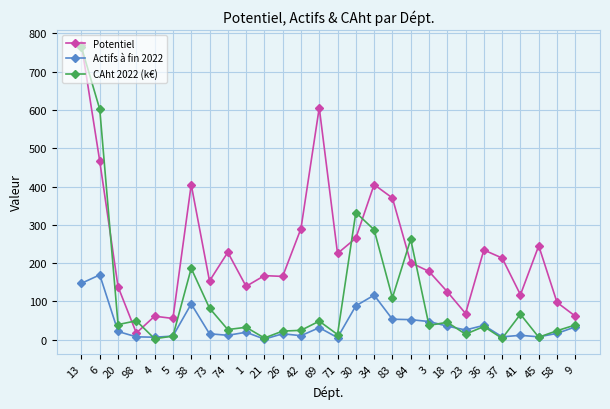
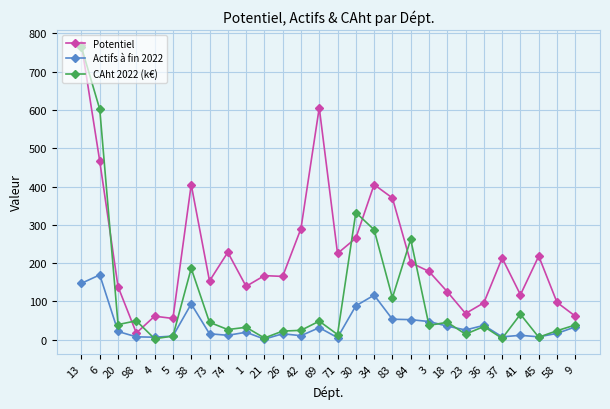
  {
    "Potentiel": {
      "6": 470,
      "20": 140,
      "98": 20,
      "4": 60,
      "5": 60,
      "38": 410,
      "73": 150,
      "74": 230,
      "1": 140,
      "21": 170,
      "26": 170,
      "42": 290,
      "69": 610,
      "71": 230,
      "30": 270,
      "34": 410,
      "83": 370,
      "84": 200,
      "3": 180,
      "18": 130,
      "23": 70,
-     "36": 230,
+     "36": 100,
      "37": 210,
      "41": 120,
-     "45": 250,
+     "45": 220,
      "58": 100,
      "9": 60
    },
    "Actifs à fin 2022": {
      "13": 150,
      "6": 170,
      "20": 20,
      "98": 10,
      "38": 90,
      "73": 20,
      "74": 10,
      "1": 20,
      "26": 20,
      "42": 10,
      "69": 30,
      "71": 10,
      "30": 90,
      "34": 120,
      "83": 50,
      "84": 50,
      "3": 50,
      "18": 40,
      "23": 30,
      "41": 10,
      "58": 20
    },
    "CAht 2022 (k€)": {
      "6": 600,
      "20": 40,
      "98": 50,
      "38": 190,
-     "73": 80,
+     "73": 50,
      "74": 30,
      "1": 30,
      "26": 20,
      "42": 20,
      "69": 50,
      "71": 10,
      "30": 330,
      "34": 290,
      "83": 110,
      "84": 260,
      "3": 40,
      "18": 50,
      "23": 10,
      "41": 70,
      "58": 20
    }
  }
